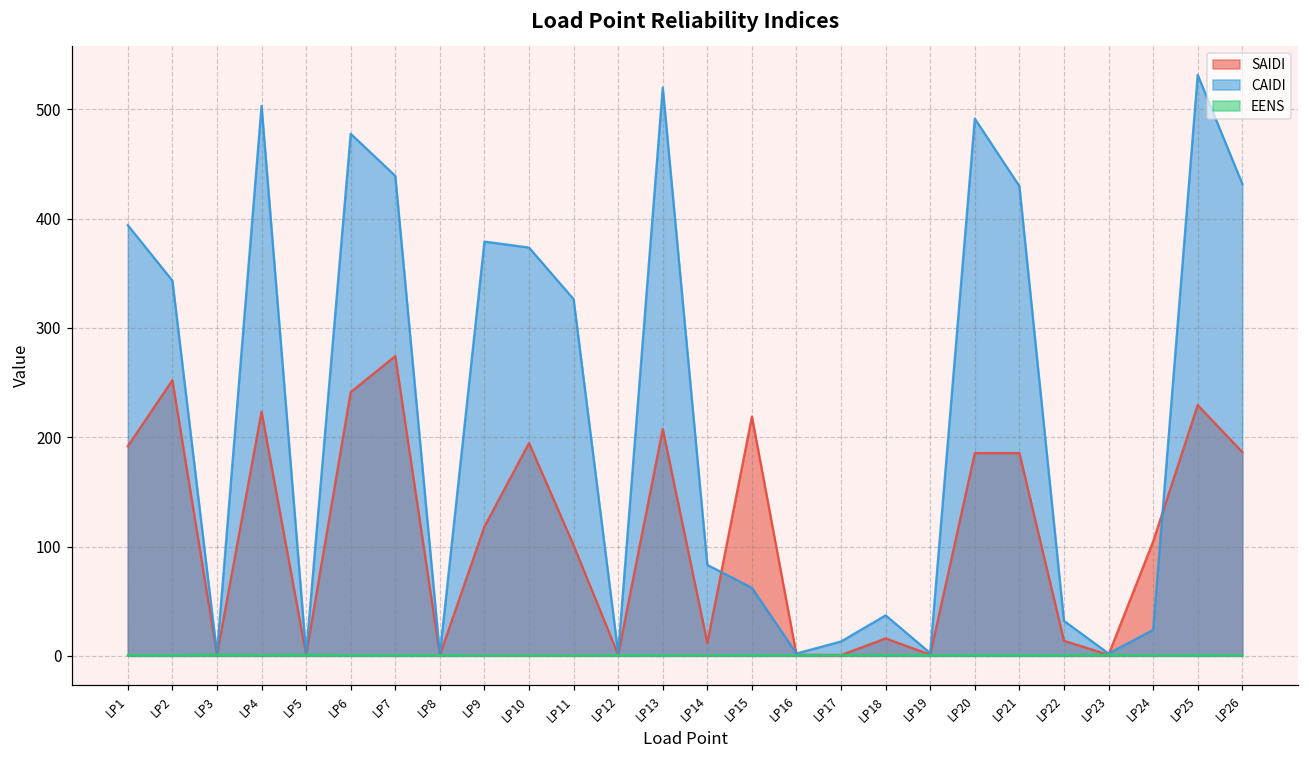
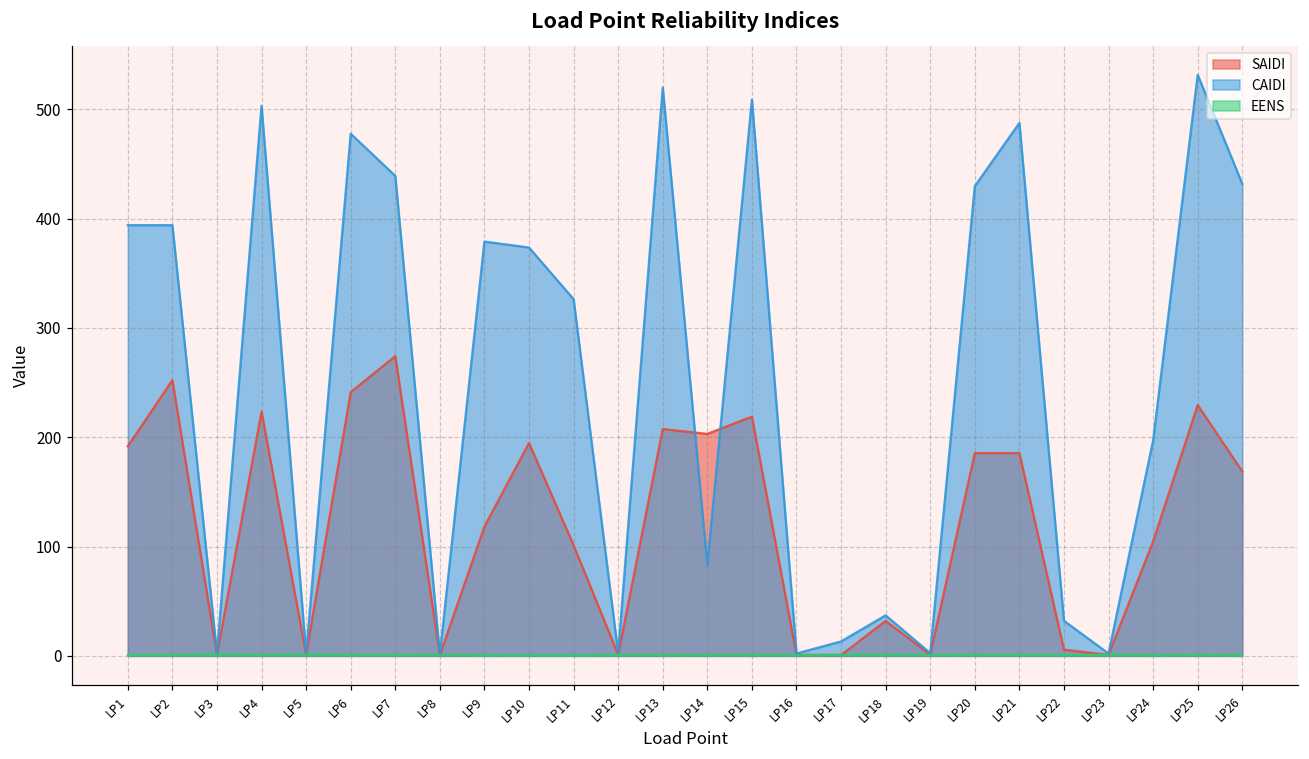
  {
    "SAIDI": {
      "LP1": 190,
      "LP2": 250,
      "LP4": 220,
      "LP6": 240,
      "LP7": 270,
      "LP9": 120,
      "LP10": 190,
      "LP11": 100,
      "LP13": 210,
-     "LP14": 10,
+     "LP14": 200,
      "LP15": 220,
-     "LP18": 20,
+     "LP18": 30,
      "LP20": 190,
      "LP21": 190,
-     "LP22": 14,
+     "LP22": 6,
      "LP24": 100,
      "LP25": 230,
-     "LP26": 190
+     "LP26": 170
    },
    "CAIDI": {
      "LP1": 390,
-     "LP2": 340,
+     "LP2": 390,
      "LP4": 500,
      "LP6": 480,
      "LP7": 440,
      "LP9": 380,
      "LP10": 370,
      "LP11": 330,
      "LP13": 520,
      "LP14": 80,
-     "LP15": 60,
+     "LP15": 510,
      "LP17": 10,
      "LP18": 40,
-     "LP20": 490,
-     "LP21": 430,
+     "LP20": 430,
+     "LP21": 490,
      "LP22": 30,
-     "LP24": 20,
+     "LP24": 200,
      "LP25": 530,
      "LP26": 430
    },
    "EENS": {
      "LP1": 0,
      "LP2": 0,
      "LP4": 0,
      "LP6": 0,
      "LP7": 0,
      "LP9": 0,
      "LP10": 0,
      "LP11": 0,
      "LP13": 0,
      "LP14": 0,
      "LP15": 0,
      "LP18": 0,
      "LP20": 0,
      "LP21": 0,
      "LP22": 0,
      "LP24": 0,
      "LP25": 0,
      "LP26": 0
    }
  }
